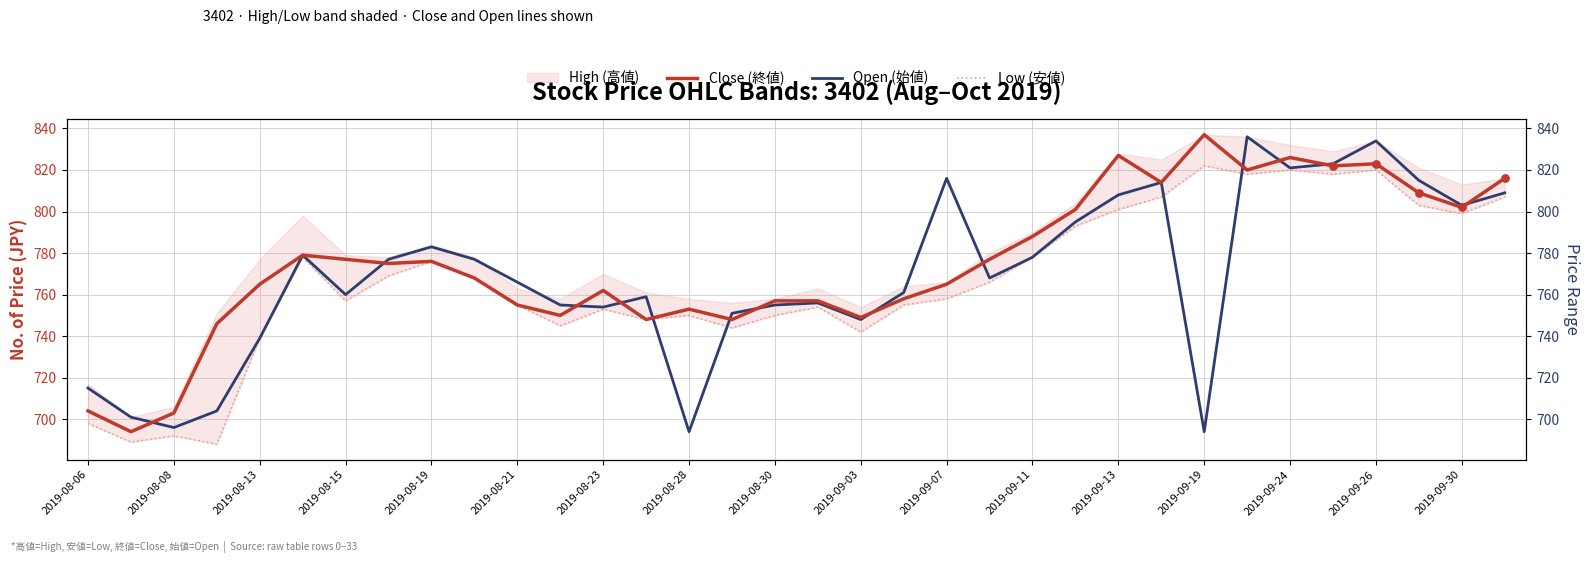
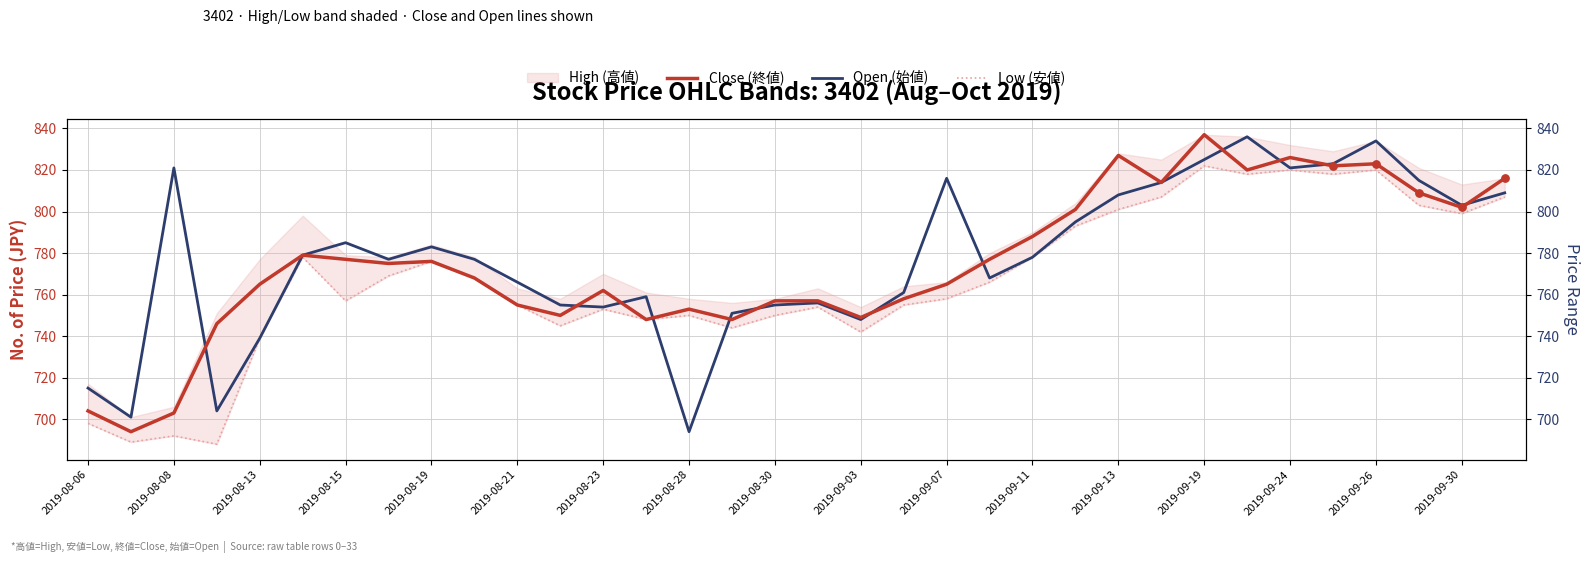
  {
    "Open (始値)": {
      "2019-08-06": 715,
-     "2019-08-08": 696,
-     "2019-08-15": 760,
+     "2019-08-08": 821,
+     "2019-08-15": 785,
      "2019-08-21": 766,
      "2019-08-28": 694,
      "2019-08-30": 755,
      "2019-09-07": 816,
      "2019-09-13": 808,
-     "2019-09-19": 694
+     "2019-09-19": 825
    }
  }
